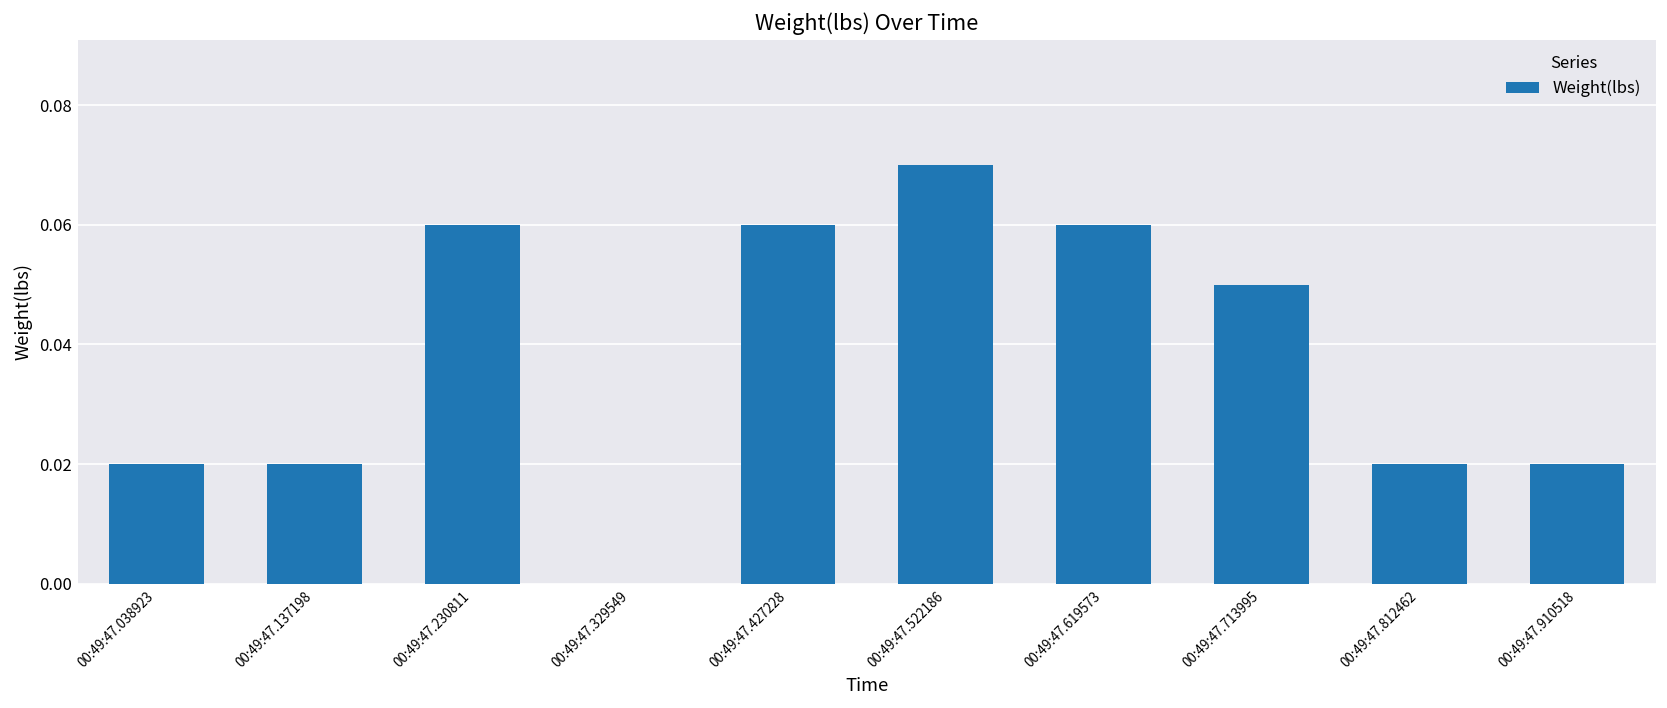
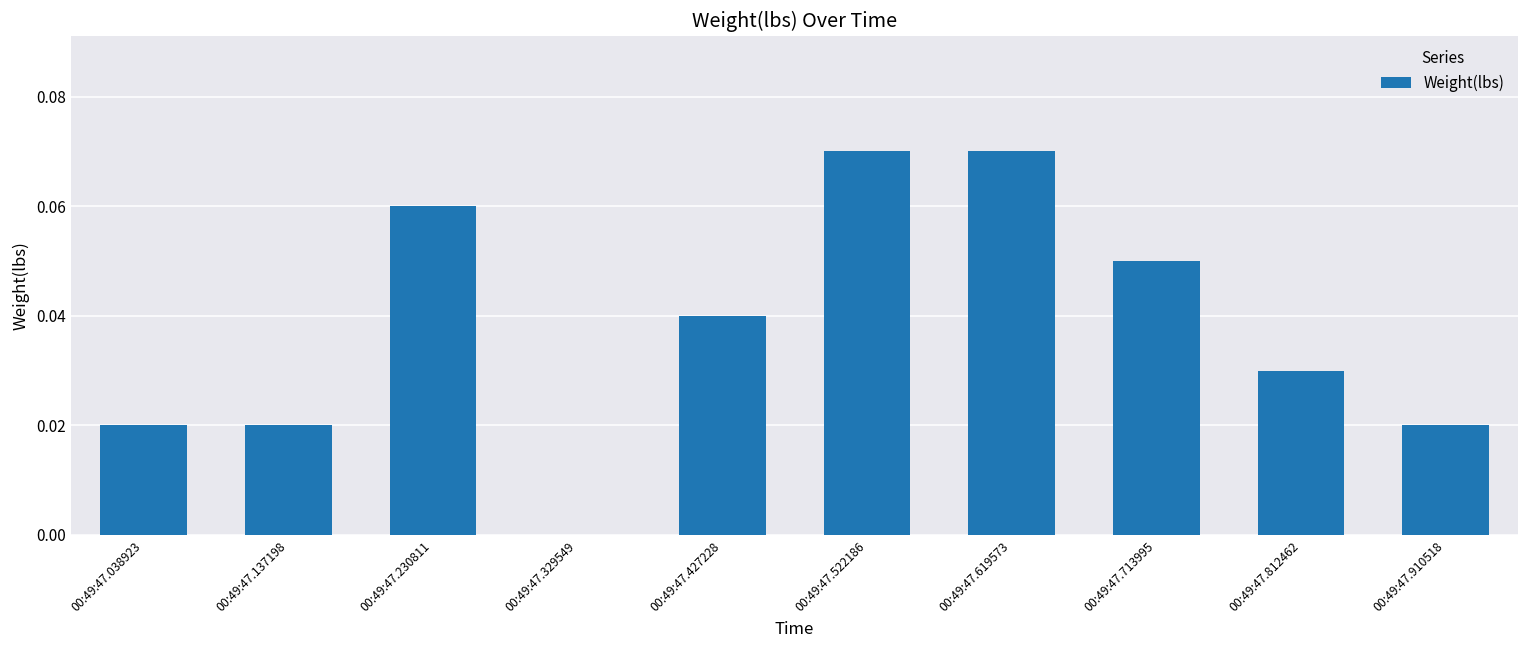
  {
    "00:49:47.038923": 0.02,
    "00:49:47.137198": 0.02,
    "00:49:47.230811": 0.06,
    "00:49:47.329549": 0.00,
-   "00:49:47.427228": 0.06,
+   "00:49:47.427228": 0.04,
    "00:49:47.522186": 0.07,
-   "00:49:47.619573": 0.06,
+   "00:49:47.619573": 0.07,
    "00:49:47.713995": 0.05,
-   "00:49:47.812462": 0.02,
+   "00:49:47.812462": 0.03,
    "00:49:47.910518": 0.02
  }
